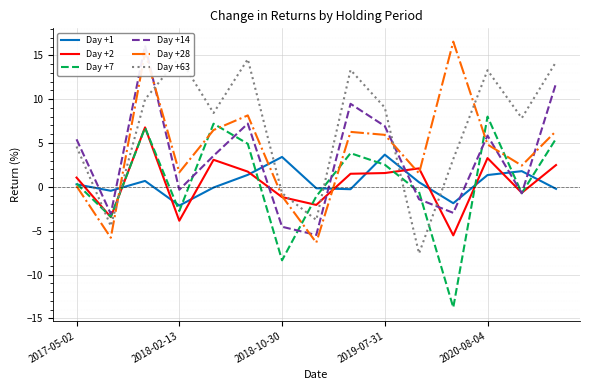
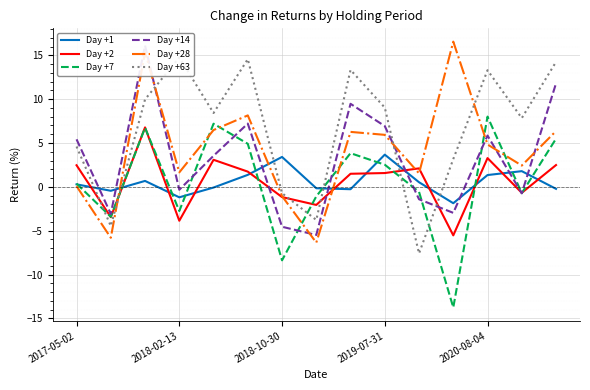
  {
    "Day +1": {
-     "2018-02-13": -2,
+     "2018-02-13": -1,
      "2018-10-30": 3,
      "2019-07-31": 4,
      "2020-08-04": 1
    },
    "Day +2": {
-     "2017-05-02": 1,
+     "2017-05-02": 2,
      "2018-02-13": -4,
      "2019-07-31": 2,
      "2020-08-04": 3
    },
    "Day +7": {
      "2018-02-13": -3,
      "2018-10-30": -8,
      "2019-07-31": 3,
      "2020-08-04": 8
    },
    "Day +14": {
      "2017-05-02": 5,
      "2018-02-13": 0,
      "2018-10-30": -5,
      "2019-07-31": 7,
      "2020-08-04": 6
    },
    "Day +28": {
      "2018-02-13": 2,
      "2019-07-31": 6,
      "2020-08-04": 5
    },
    "Day +63": {
      "2017-05-02": 5,
      "2018-10-30": -1,
      "2019-07-31": 9,
      "2020-08-04": 13
    }
  }
